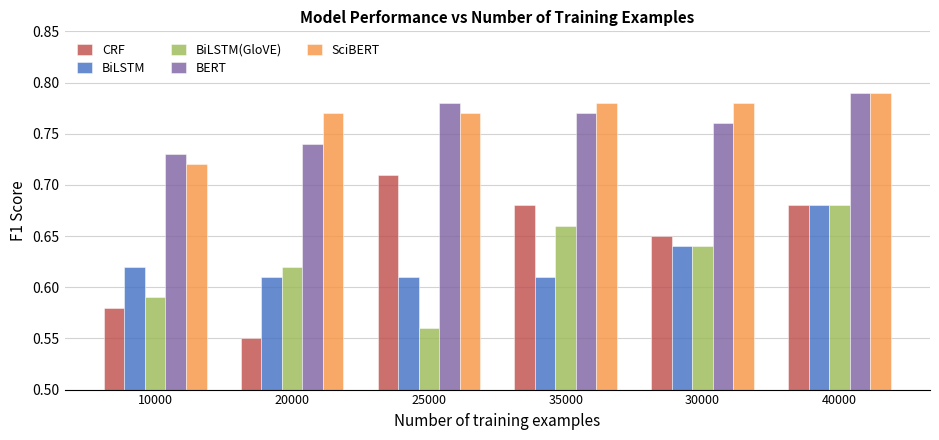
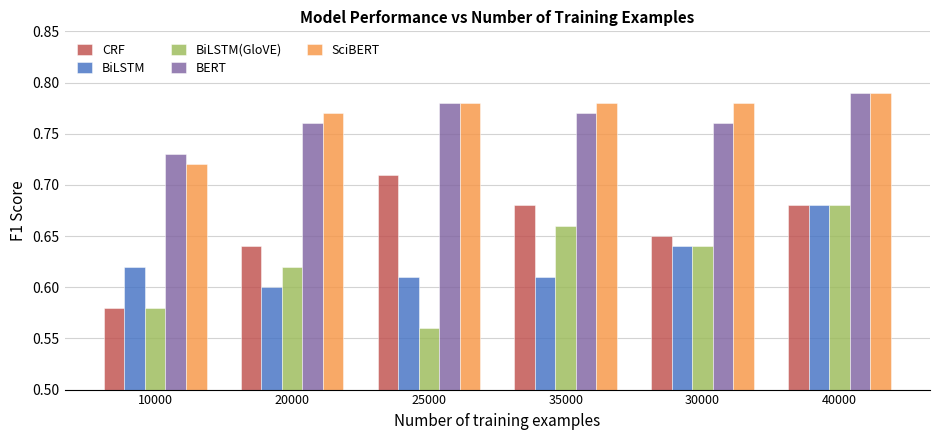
  {
    "CRF": {
      "10000": 0.58,
-     "20000": 0.55,
+     "20000": 0.64,
      "25000": 0.71,
      "35000": 0.68,
      "30000": 0.65,
      "40000": 0.68
    },
    "BiLSTM": {
      "10000": 0.62,
-     "20000": 0.61,
+     "20000": 0.60,
      "25000": 0.61,
      "35000": 0.61,
      "30000": 0.64,
      "40000": 0.68
    },
    "BiLSTM(GloVE)": {
-     "10000": 0.59,
+     "10000": 0.58,
      "20000": 0.62,
      "25000": 0.56,
      "35000": 0.66,
      "30000": 0.64,
      "40000": 0.68
    },
    "BERT": {
      "10000": 0.73,
-     "20000": 0.74,
+     "20000": 0.76,
      "25000": 0.78,
      "35000": 0.77,
      "30000": 0.76,
      "40000": 0.79
    },
    "SciBERT": {
      "10000": 0.72,
      "20000": 0.77,
-     "25000": 0.77,
+     "25000": 0.78,
      "35000": 0.78,
      "30000": 0.78,
      "40000": 0.79
    }
  }
